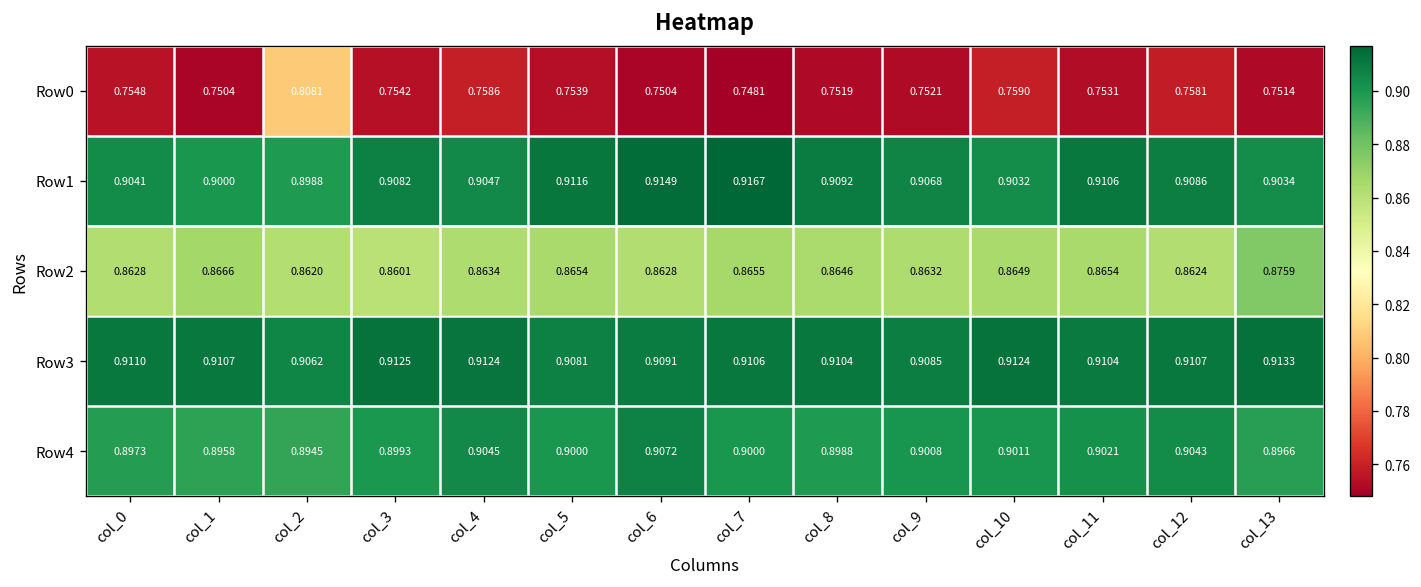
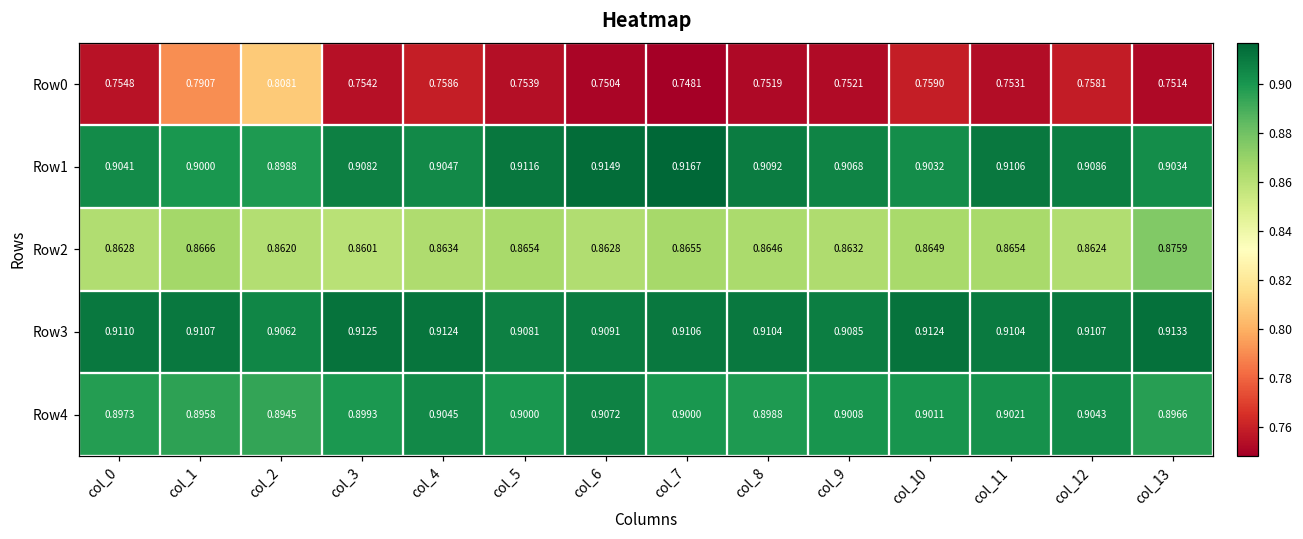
  {
    "Row0": {
      "col_0": 0.7548,
-     "col_1": 0.7504,
+     "col_1": 0.7907,
      "col_2": 0.8081,
      "col_3": 0.7542,
      "col_4": 0.7586,
      "col_5": 0.7539,
      "col_6": 0.7504,
      "col_7": 0.7481,
      "col_8": 0.7519,
      "col_9": 0.7521,
      "col_10": 0.7590,
      "col_11": 0.7531,
      "col_12": 0.7581,
      "col_13": 0.7514
    },
    "Row1": {
      "col_0": 0.9041,
      "col_1": 0.9000,
      "col_2": 0.8988,
      "col_3": 0.9082,
      "col_4": 0.9047,
      "col_5": 0.9116,
      "col_6": 0.9149,
      "col_7": 0.9167,
      "col_8": 0.9092,
      "col_9": 0.9068,
      "col_10": 0.9032,
      "col_11": 0.9106,
      "col_12": 0.9086,
      "col_13": 0.9034
    },
    "Row2": {
      "col_0": 0.8628,
      "col_1": 0.8666,
      "col_2": 0.8620,
      "col_3": 0.8601,
      "col_4": 0.8634,
      "col_5": 0.8654,
      "col_6": 0.8628,
      "col_7": 0.8655,
      "col_8": 0.8646,
      "col_9": 0.8632,
      "col_10": 0.8649,
      "col_11": 0.8654,
      "col_12": 0.8624,
      "col_13": 0.8759
    },
    "Row3": {
      "col_0": 0.9110,
      "col_1": 0.9107,
      "col_2": 0.9062,
      "col_3": 0.9125,
      "col_4": 0.9124,
      "col_5": 0.9081,
      "col_6": 0.9091,
      "col_7": 0.9106,
      "col_8": 0.9104,
      "col_9": 0.9085,
      "col_10": 0.9124,
      "col_11": 0.9104,
      "col_12": 0.9107,
      "col_13": 0.9133
    },
    "Row4": {
      "col_0": 0.8973,
      "col_1": 0.8958,
      "col_2": 0.8945,
      "col_3": 0.8993,
      "col_4": 0.9045,
      "col_5": 0.9000,
      "col_6": 0.9072,
      "col_7": 0.9000,
      "col_8": 0.8988,
      "col_9": 0.9008,
      "col_10": 0.9011,
      "col_11": 0.9021,
      "col_12": 0.9043,
      "col_13": 0.8966
    }
  }
